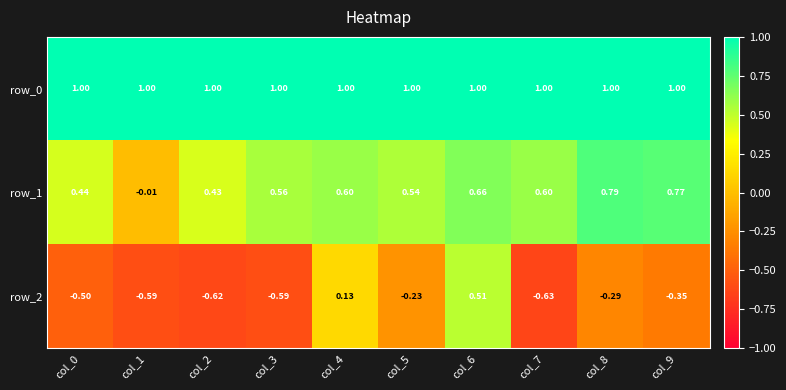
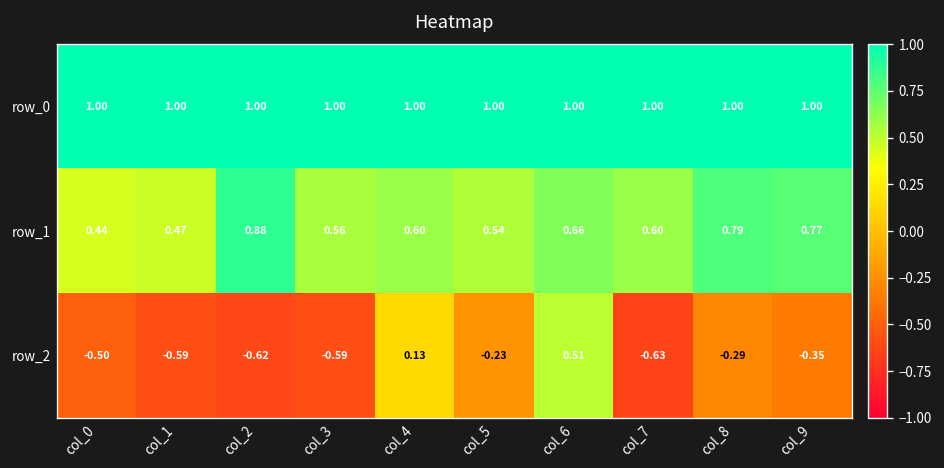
  {
    "row_0": {
      "col_0": 1.00,
      "col_1": 1.00,
      "col_2": 1.00,
      "col_3": 1.00,
      "col_4": 1.00,
      "col_5": 1.00,
      "col_6": 1.00,
      "col_7": 1.00,
      "col_8": 1.00,
      "col_9": 1.00
    },
    "row_1": {
      "col_0": 0.44,
-     "col_1": -0.01,
-     "col_2": 0.43,
+     "col_1": 0.47,
+     "col_2": 0.88,
      "col_3": 0.56,
      "col_4": 0.60,
      "col_5": 0.54,
      "col_6": 0.66,
      "col_7": 0.60,
      "col_8": 0.79,
      "col_9": 0.77
    },
    "row_2": {
      "col_0": -0.50,
      "col_1": -0.59,
      "col_2": -0.62,
      "col_3": -0.59,
      "col_4": 0.13,
      "col_5": -0.23,
      "col_6": 0.51,
      "col_7": -0.63,
      "col_8": -0.29,
      "col_9": -0.35
    }
  }
